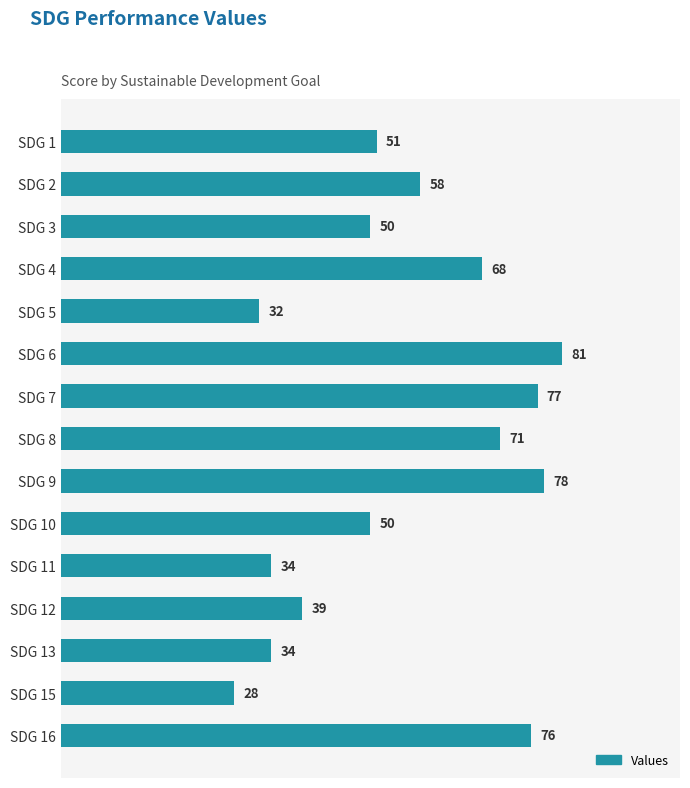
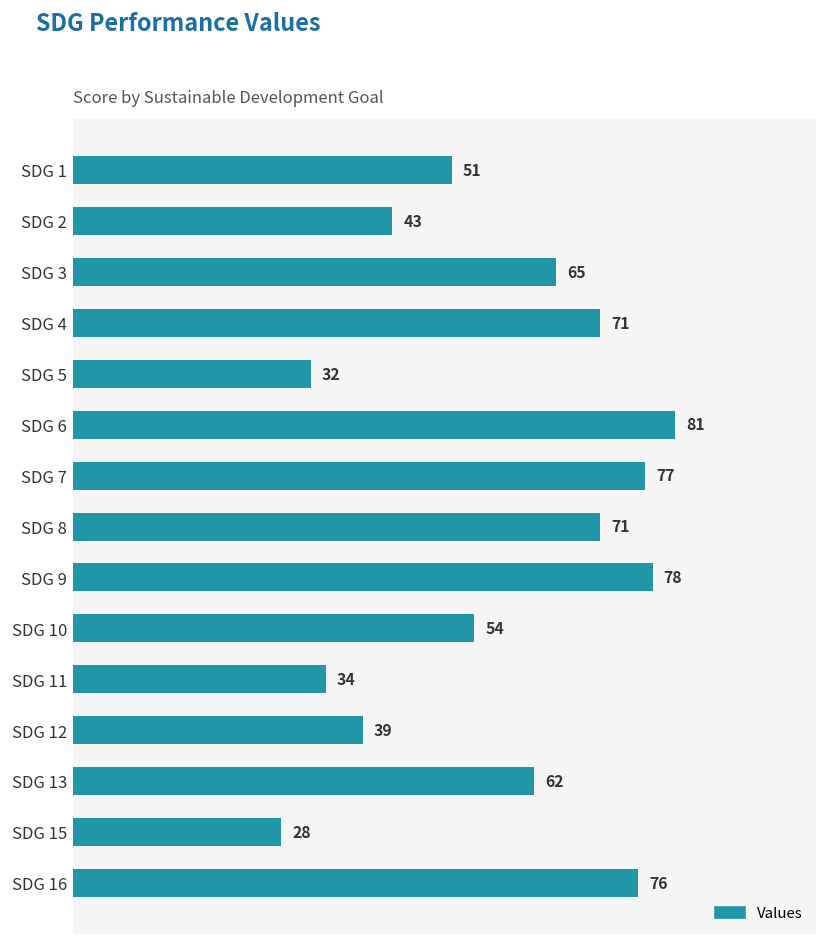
  {
    "SDG 1": 51,
-   "SDG 2": 58,
-   "SDG 3": 50,
-   "SDG 4": 68,
+   "SDG 2": 43,
+   "SDG 3": 65,
+   "SDG 4": 71,
    "SDG 5": 32,
    "SDG 6": 81,
    "SDG 7": 77,
    "SDG 8": 71,
    "SDG 9": 78,
-   "SDG 10": 50,
+   "SDG 10": 54,
    "SDG 11": 34,
    "SDG 12": 39,
-   "SDG 13": 34,
+   "SDG 13": 62,
    "SDG 15": 28,
    "SDG 16": 76
  }
